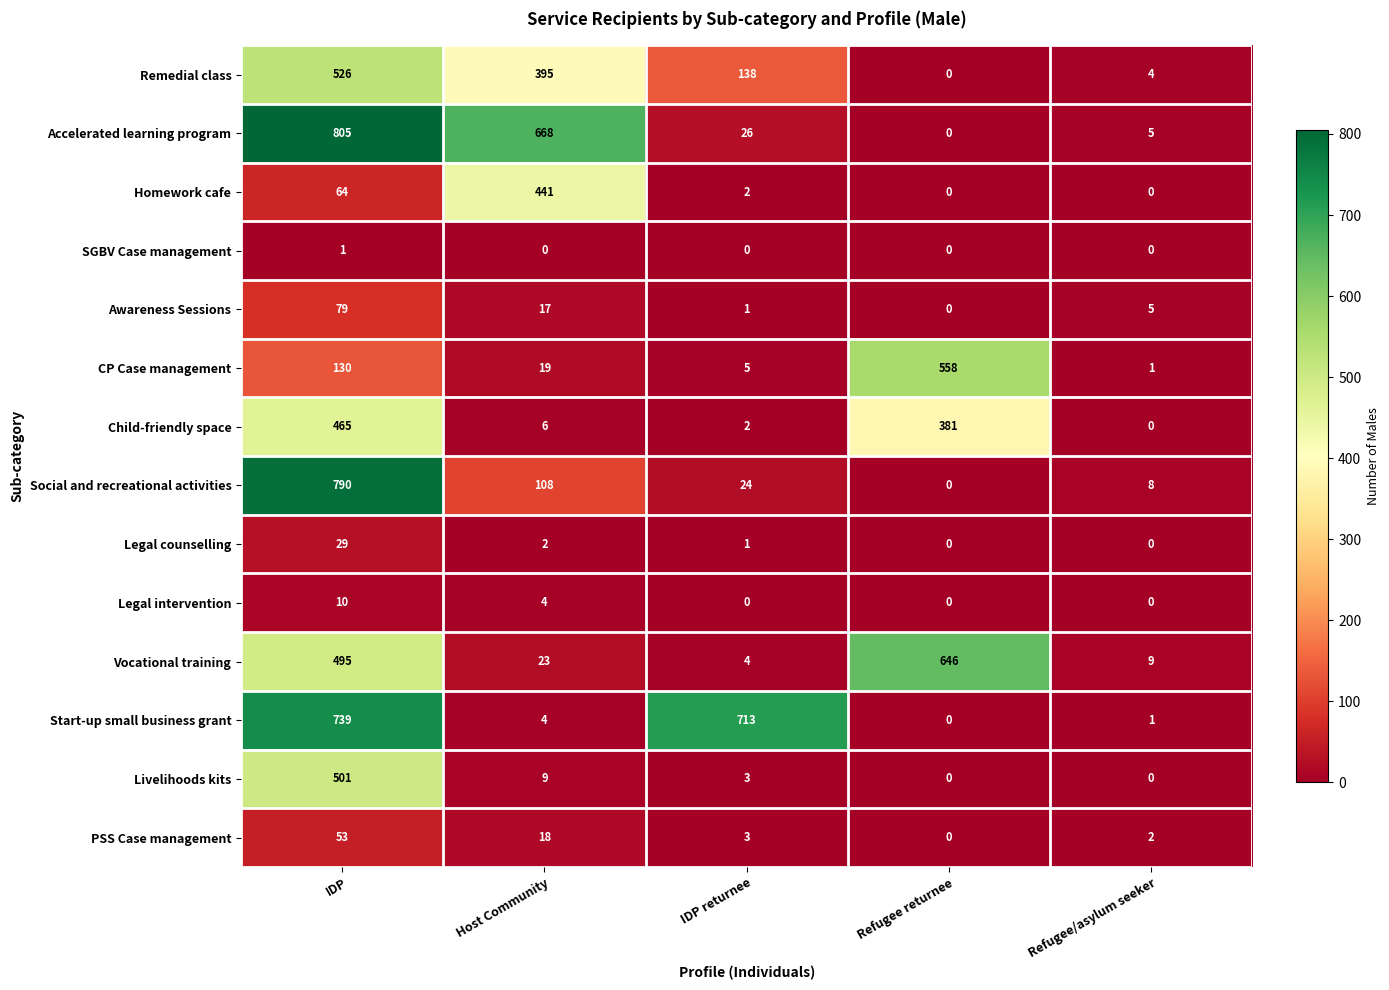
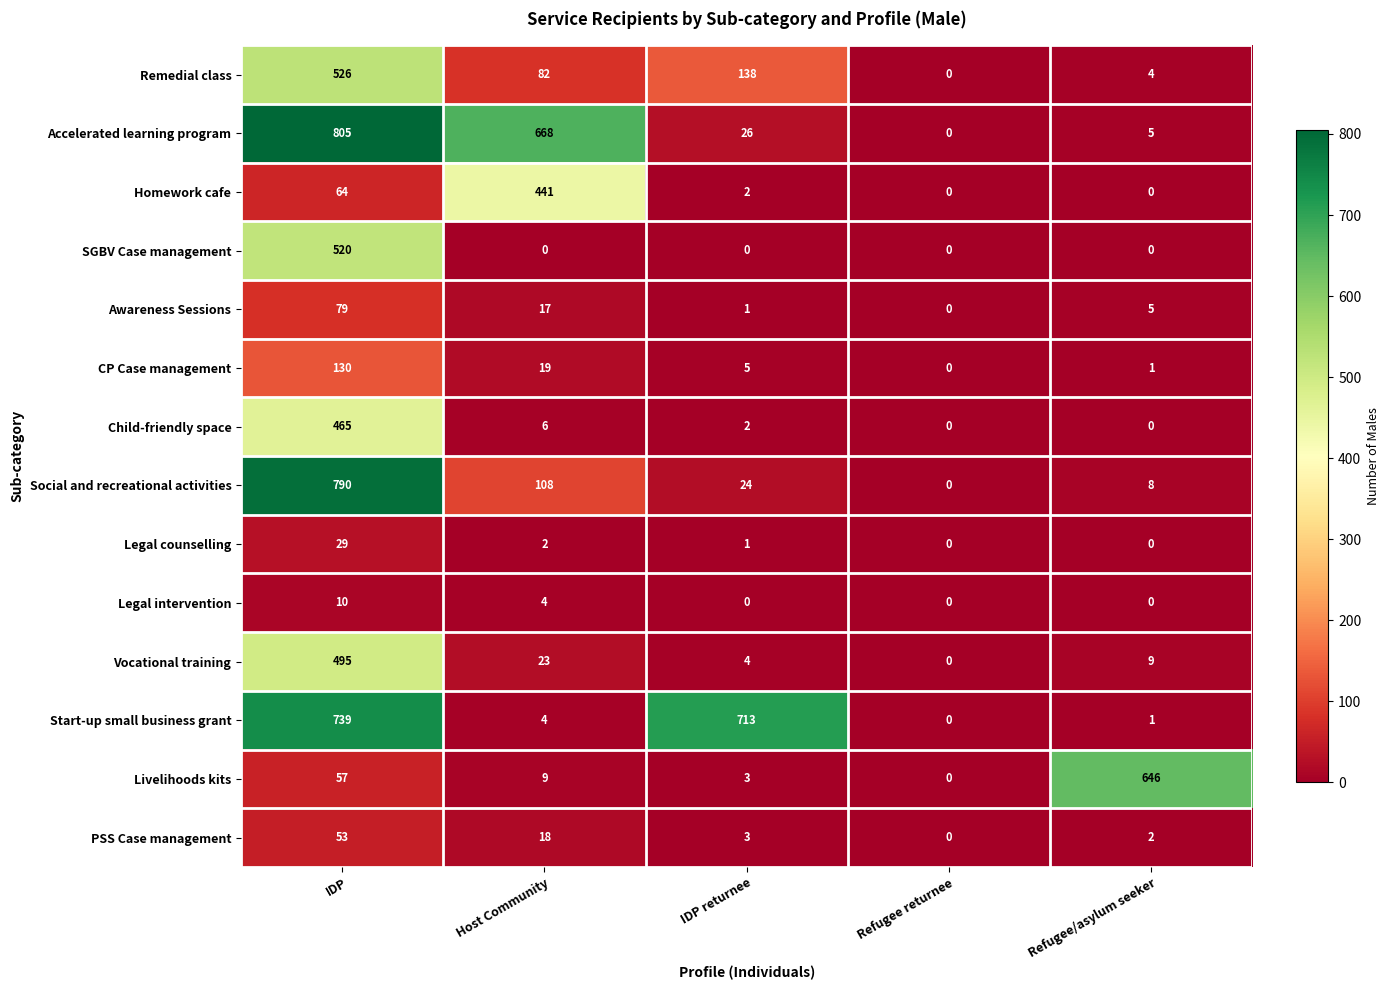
  {
    "Remedial class": {
      "IDP": 526,
-     "Host Community": 395,
+     "Host Community": 82,
      "IDP returnee": 138,
      "Refugee returnee": 0,
      "Refugee/asylum seeker": 4
    },
    "Accelerated learning program": {
      "IDP": 805,
      "Host Community": 668,
      "IDP returnee": 26,
      "Refugee returnee": 0,
      "Refugee/asylum seeker": 5
    },
    "Homework cafe": {
      "IDP": 64,
      "Host Community": 441,
      "IDP returnee": 2,
      "Refugee returnee": 0,
      "Refugee/asylum seeker": 0
    },
    "SGBV Case management": {
-     "IDP": 1,
+     "IDP": 520,
      "Host Community": 0,
      "IDP returnee": 0,
      "Refugee returnee": 0,
      "Refugee/asylum seeker": 0
    },
    "Awareness Sessions": {
      "IDP": 79,
      "Host Community": 17,
      "IDP returnee": 1,
      "Refugee returnee": 0,
      "Refugee/asylum seeker": 5
    },
    "CP Case management": {
      "IDP": 130,
      "Host Community": 19,
      "IDP returnee": 5,
-     "Refugee returnee": 558,
+     "Refugee returnee": 0,
      "Refugee/asylum seeker": 1
    },
    "Child-friendly space": {
      "IDP": 465,
      "Host Community": 6,
      "IDP returnee": 2,
-     "Refugee returnee": 381,
+     "Refugee returnee": 0,
      "Refugee/asylum seeker": 0
    },
    "Social and recreational activities": {
      "IDP": 790,
      "Host Community": 108,
      "IDP returnee": 24,
      "Refugee returnee": 0,
      "Refugee/asylum seeker": 8
    },
    "Legal counselling": {
      "IDP": 29,
      "Host Community": 2,
      "IDP returnee": 1,
      "Refugee returnee": 0,
      "Refugee/asylum seeker": 0
    },
    "Legal intervention": {
      "IDP": 10,
      "Host Community": 4,
      "IDP returnee": 0,
      "Refugee returnee": 0,
      "Refugee/asylum seeker": 0
    },
    "Vocational training": {
      "IDP": 495,
      "Host Community": 23,
      "IDP returnee": 4,
-     "Refugee returnee": 646,
+     "Refugee returnee": 0,
      "Refugee/asylum seeker": 9
    },
    "Start-up small business grant": {
      "IDP": 739,
      "Host Community": 4,
      "IDP returnee": 713,
      "Refugee returnee": 0,
      "Refugee/asylum seeker": 1
    },
    "Livelihoods kits": {
-     "IDP": 501,
+     "IDP": 57,
      "Host Community": 9,
      "IDP returnee": 3,
      "Refugee returnee": 0,
-     "Refugee/asylum seeker": 0
+     "Refugee/asylum seeker": 646
    },
    "PSS Case management": {
      "IDP": 53,
      "Host Community": 18,
      "IDP returnee": 3,
      "Refugee returnee": 0,
      "Refugee/asylum seeker": 2
    }
  }
